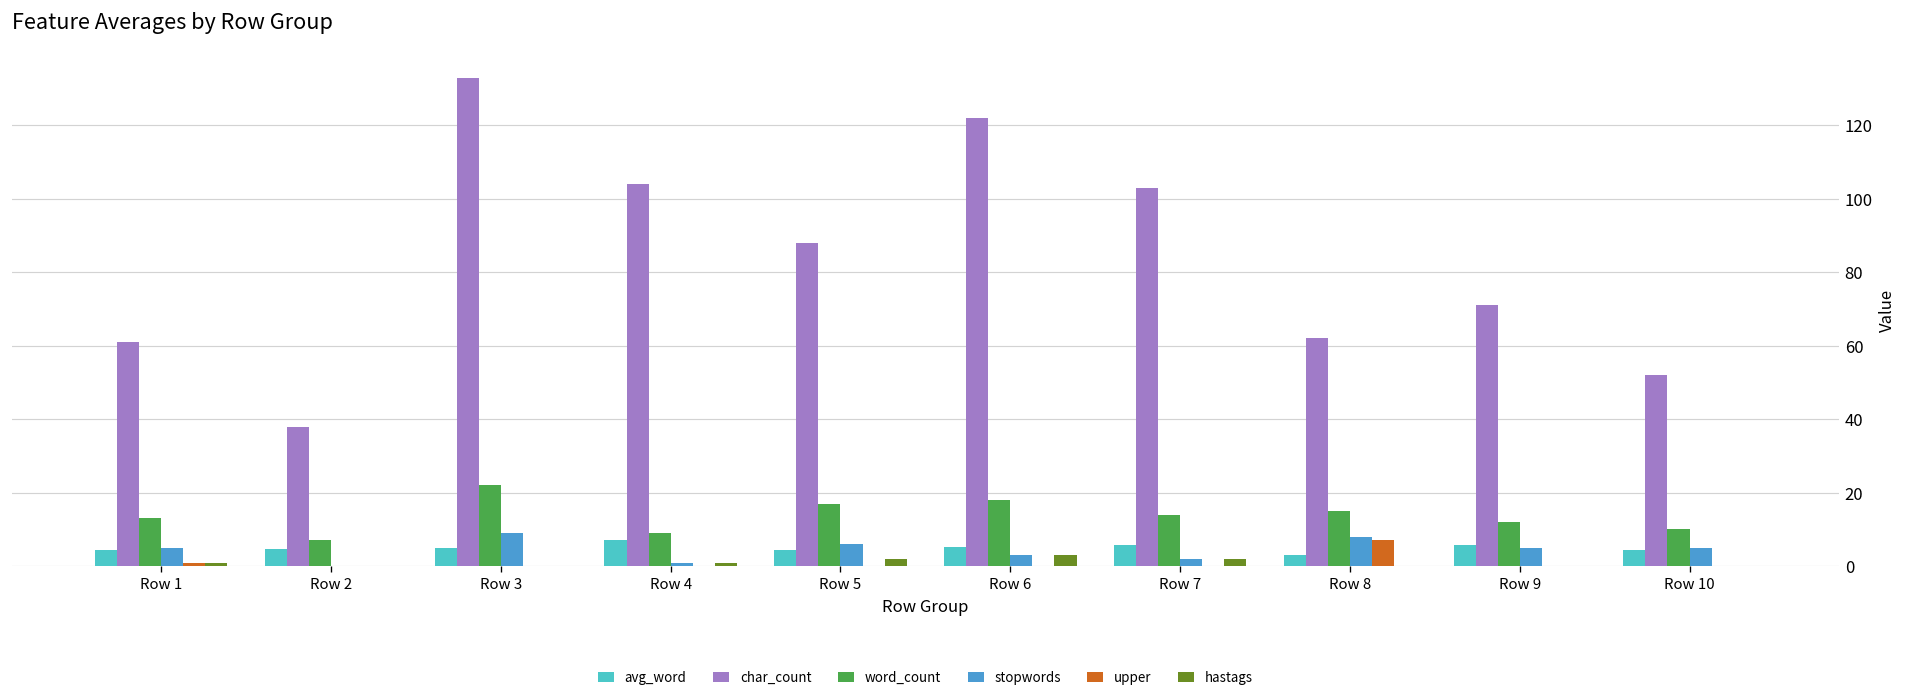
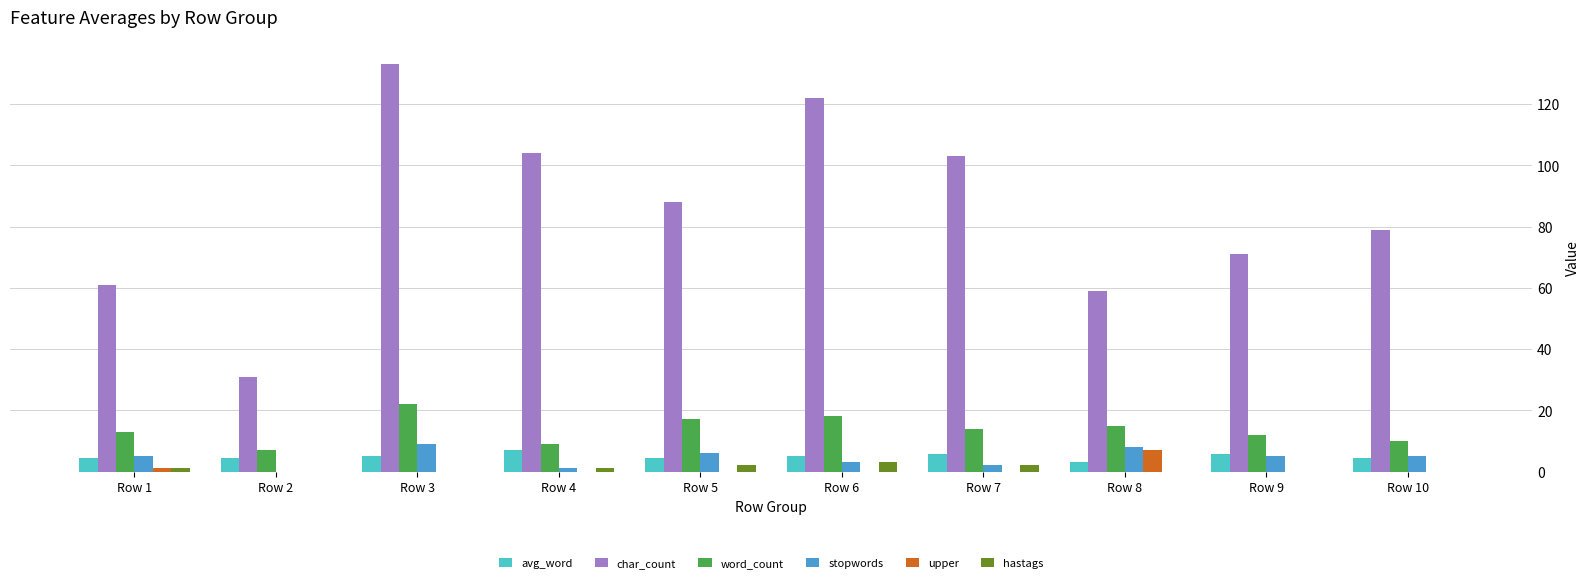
  {
    "char_count": {
      "Row 1": 61,
-     "Row 2": 38,
+     "Row 2": 31,
      "Row 3": 133,
      "Row 4": 104,
      "Row 5": 88,
      "Row 6": 122,
      "Row 7": 103,
-     "Row 8": 62,
+     "Row 8": 59,
      "Row 9": 71,
-     "Row 10": 52
+     "Row 10": 79
    },
    "upper": {
      "Row 1": 1,
      "Row 2": 0,
      "Row 3": 0,
      "Row 4": 0,
      "Row 5": 0,
      "Row 6": 0,
      "Row 7": 0,
      "Row 8": 7,
      "Row 9": 0,
      "Row 10": 0
    }
  }
